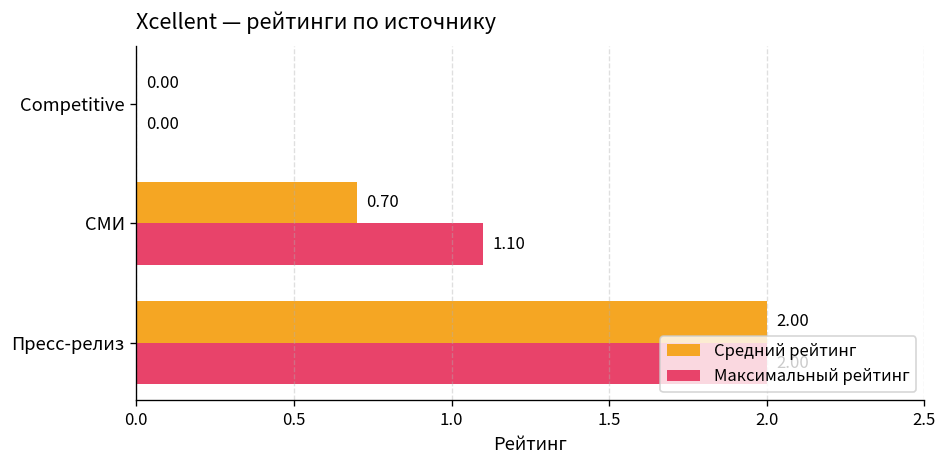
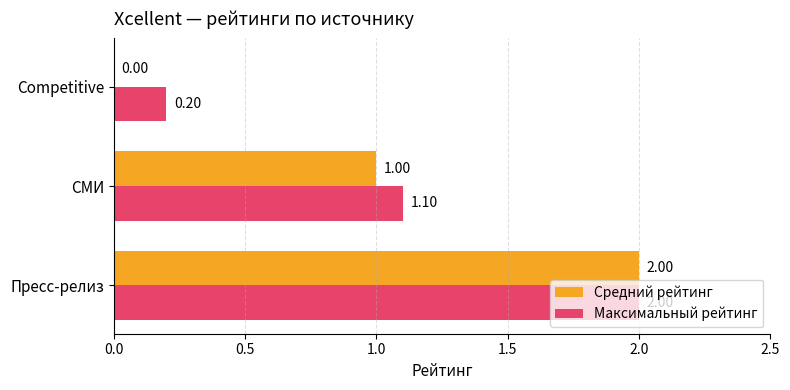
  {
    "Средний рейтинг": {
      "Competitive": 0.00,
-     "СМИ": 0.70,
+     "СМИ": 1.00,
      "Пресс-релиз": 2.00
    },
    "Максимальный рейтинг": {
-     "Competitive": 0.00,
+     "Competitive": 0.20,
      "СМИ": 1.10
    }
  }
